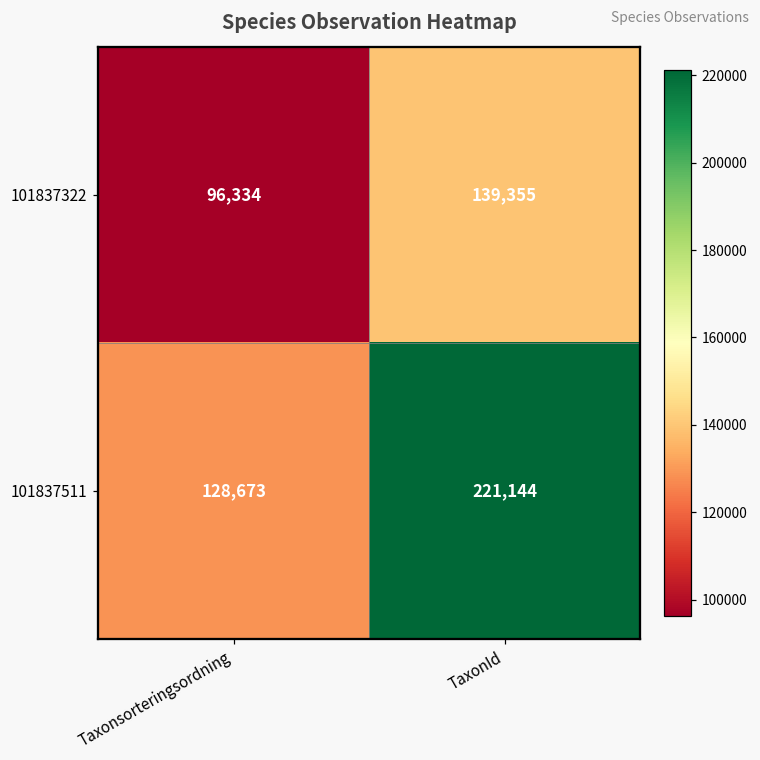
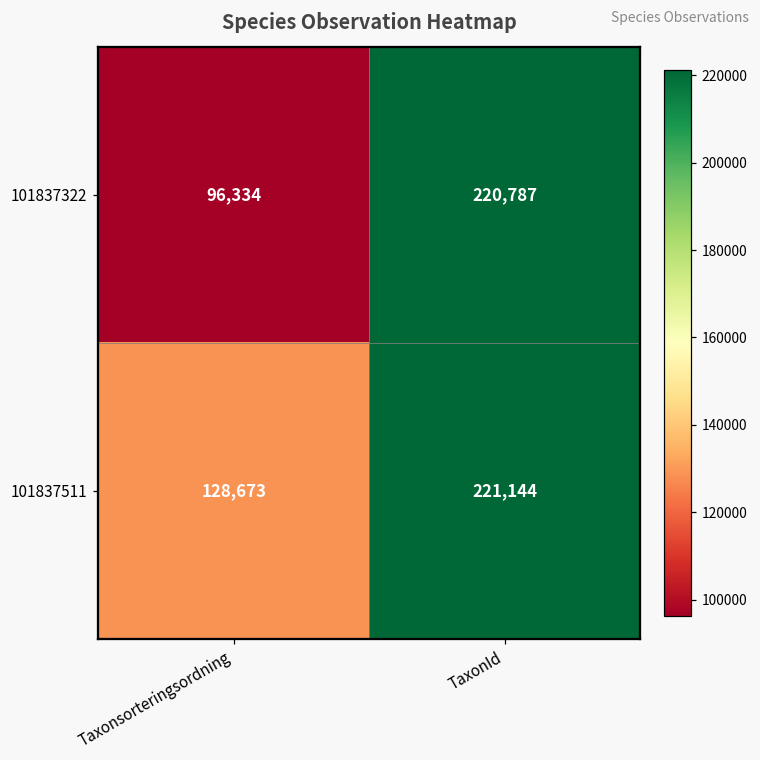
  {
    "101837322": {
      "Taxonsorteringsordning": "96,334",
-     "TaxonId": "139,355"
+     "TaxonId": "220,787"
    },
    "101837511": {
      "Taxonsorteringsordning": "128,673",
      "TaxonId": "221,144"
    }
  }
